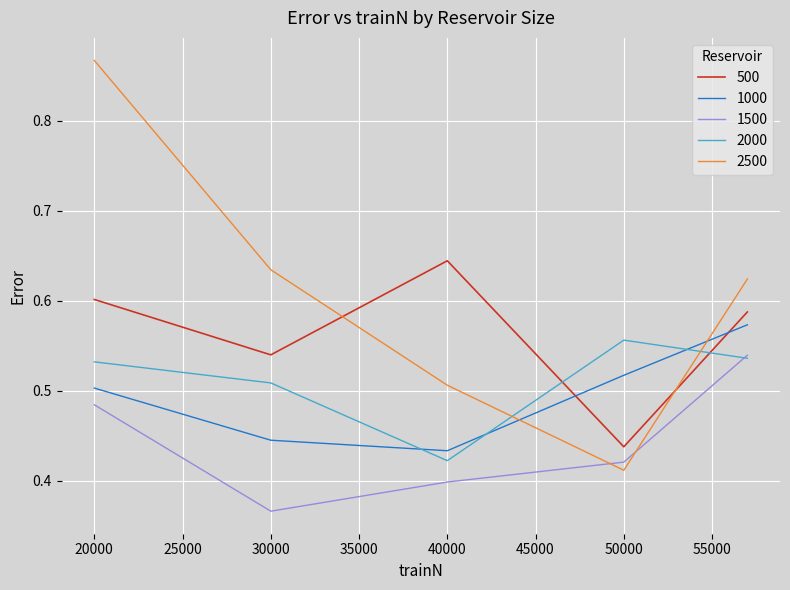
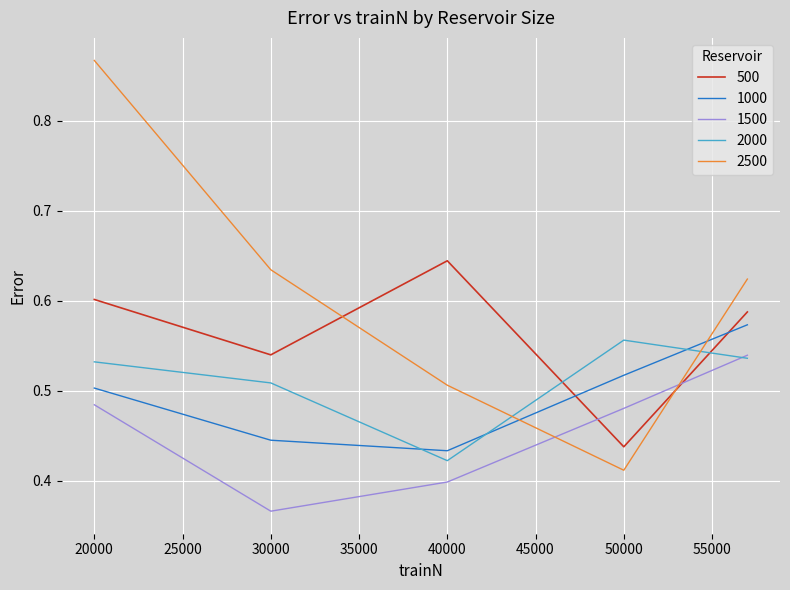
  {
    "500": {
      "20000": 0.60,
      "30000": 0.54,
      "40000": 0.64,
      "50000": 0.44
    },
    "1000": {
      "20000": 0.50,
      "30000": 0.44,
      "40000": 0.43,
      "50000": 0.52
    },
    "1500": {
      "20000": 0.48,
      "30000": 0.37,
      "40000": 0.40,
-     "50000": 0.42
+     "50000": 0.48
    },
    "2000": {
      "20000": 0.53,
      "30000": 0.51,
      "40000": 0.42,
      "50000": 0.56
    },
    "2500": {
      "20000": 0.87,
      "30000": 0.63,
      "40000": 0.51,
      "50000": 0.41
    }
  }
